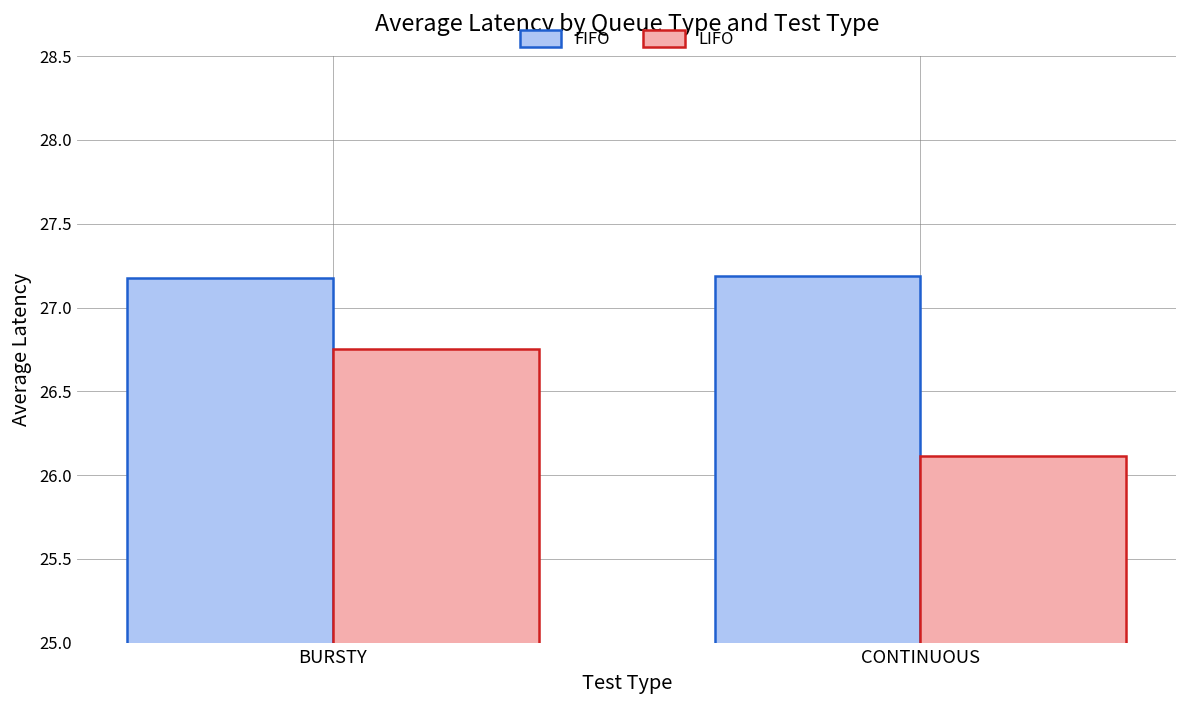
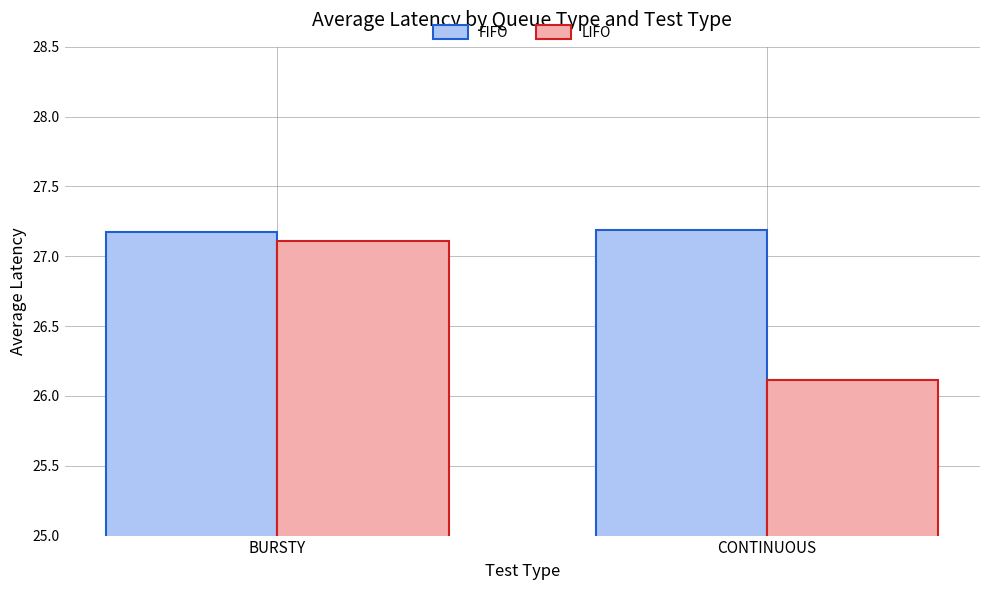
  {
    "FIFO": {
      "BURSTY": 27.17,
      "CONTINUOUS": 27.19
    },
    "LIFO": {
-     "BURSTY": 26.75,
+     "BURSTY": 27.11,
      "CONTINUOUS": 26.12
    }
  }
